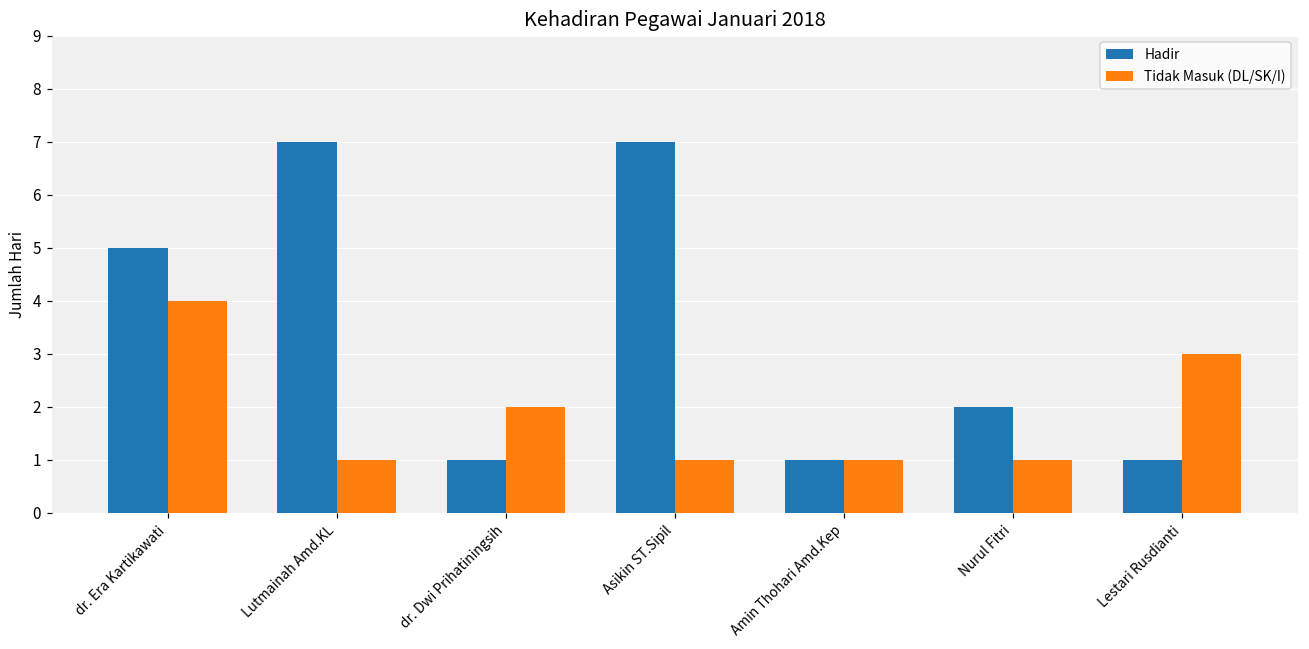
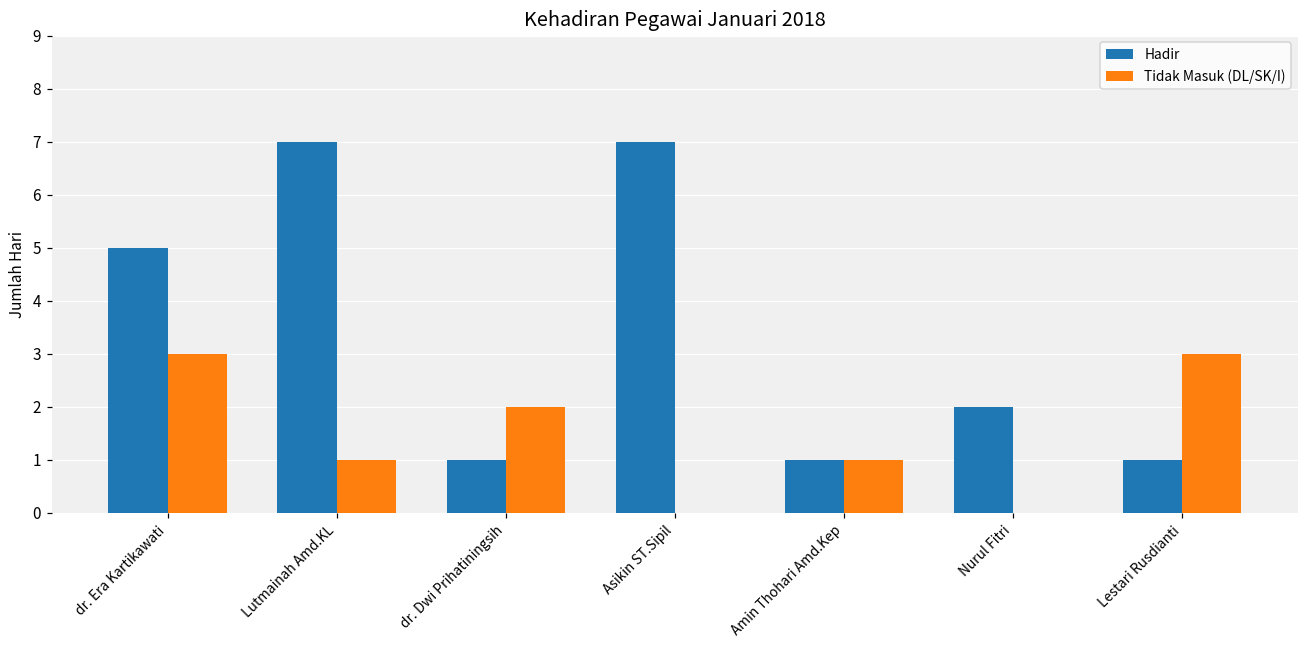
  {
    "Hadir": {
      "dr. Era Kartikawati": 5,
      "Lutmainah Amd.KL": 7,
      "dr. Dwi Prihatiningsih": 1,
      "Asikin ST.Sipil": 7,
      "Amin Thohari Amd.Kep": 1,
      "Nurul Fitri": 2,
      "Lestari Rusdianti": 1
    },
    "Tidak Masuk (DL/SK/I)": {
-     "dr. Era Kartikawati": 4,
+     "dr. Era Kartikawati": 3,
      "Lutmainah Amd.KL": 1,
      "dr. Dwi Prihatiningsih": 2,
-     "Asikin ST.Sipil": 1,
+     "Asikin ST.Sipil": 0,
      "Amin Thohari Amd.Kep": 1,
-     "Nurul Fitri": 1,
+     "Nurul Fitri": 0,
      "Lestari Rusdianti": 3
    }
  }
